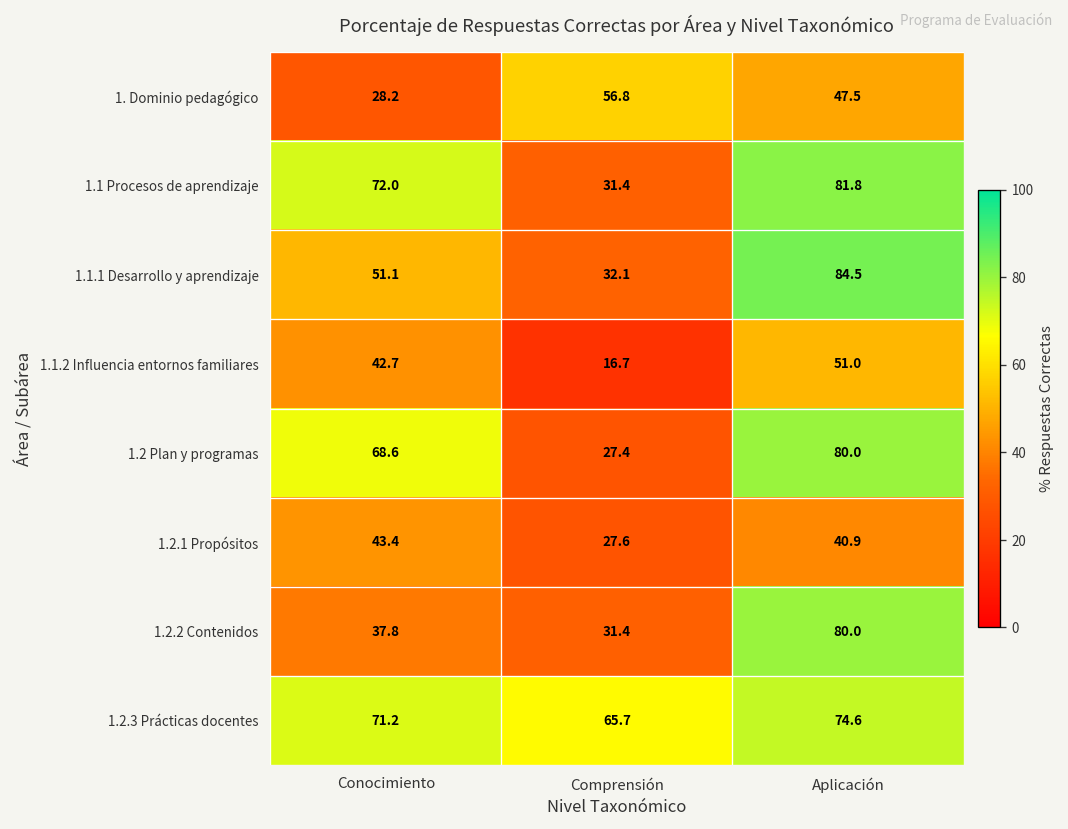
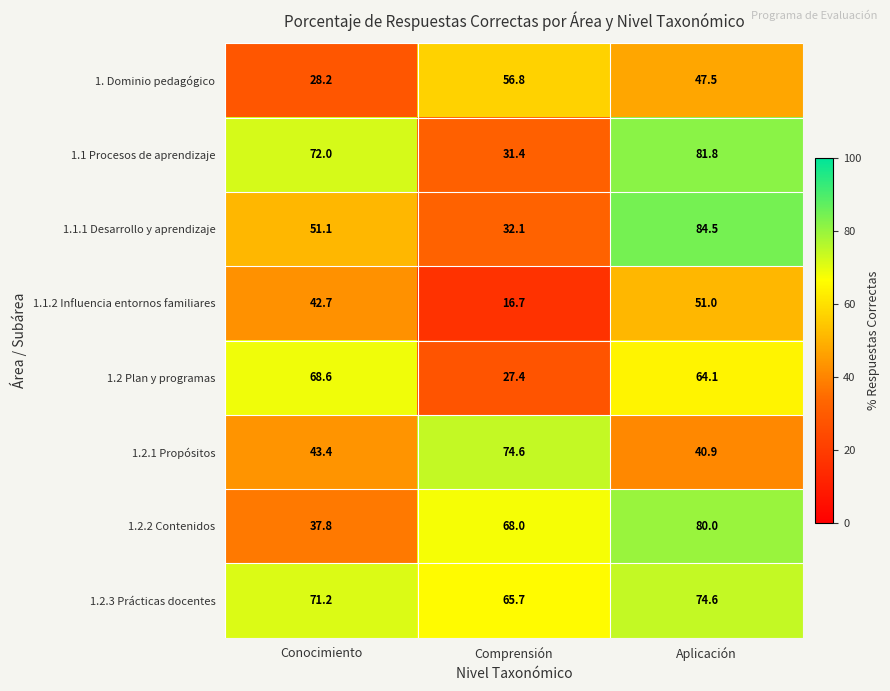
  {
    "1. Dominio pedagógico": {
      "Conocimiento": 28.2,
      "Comprensión": 56.8,
      "Aplicación": 47.5
    },
    "1.1 Procesos de aprendizaje": {
      "Conocimiento": 72.0,
      "Comprensión": 31.4,
      "Aplicación": 81.8
    },
    "1.1.1 Desarrollo y aprendizaje": {
      "Conocimiento": 51.1,
      "Comprensión": 32.1,
      "Aplicación": 84.5
    },
    "1.1.2 Influencia entornos familiares": {
      "Conocimiento": 42.7,
      "Comprensión": 16.7,
      "Aplicación": 51.0
    },
    "1.2 Plan y programas": {
      "Conocimiento": 68.6,
      "Comprensión": 27.4,
-     "Aplicación": 80.0
+     "Aplicación": 64.1
    },
    "1.2.1 Propósitos": {
      "Conocimiento": 43.4,
-     "Comprensión": 27.6,
+     "Comprensión": 74.6,
      "Aplicación": 40.9
    },
    "1.2.2 Contenidos": {
      "Conocimiento": 37.8,
-     "Comprensión": 31.4,
+     "Comprensión": 68.0,
      "Aplicación": 80.0
    },
    "1.2.3 Prácticas docentes": {
      "Conocimiento": 71.2,
      "Comprensión": 65.7,
      "Aplicación": 74.6
    }
  }
